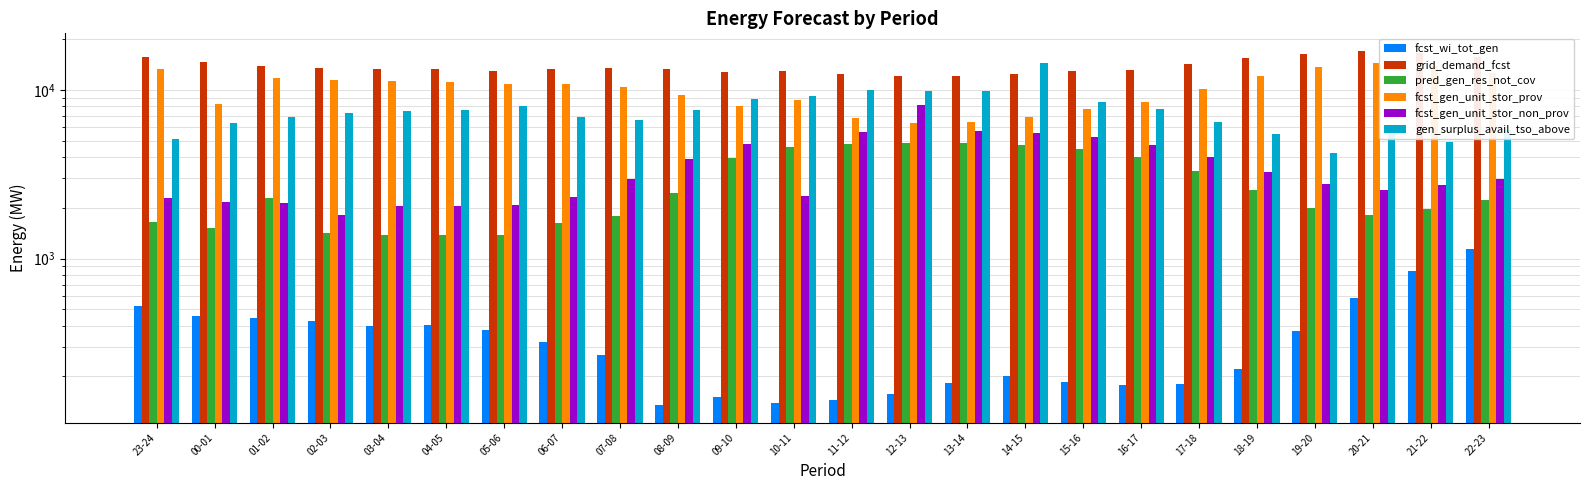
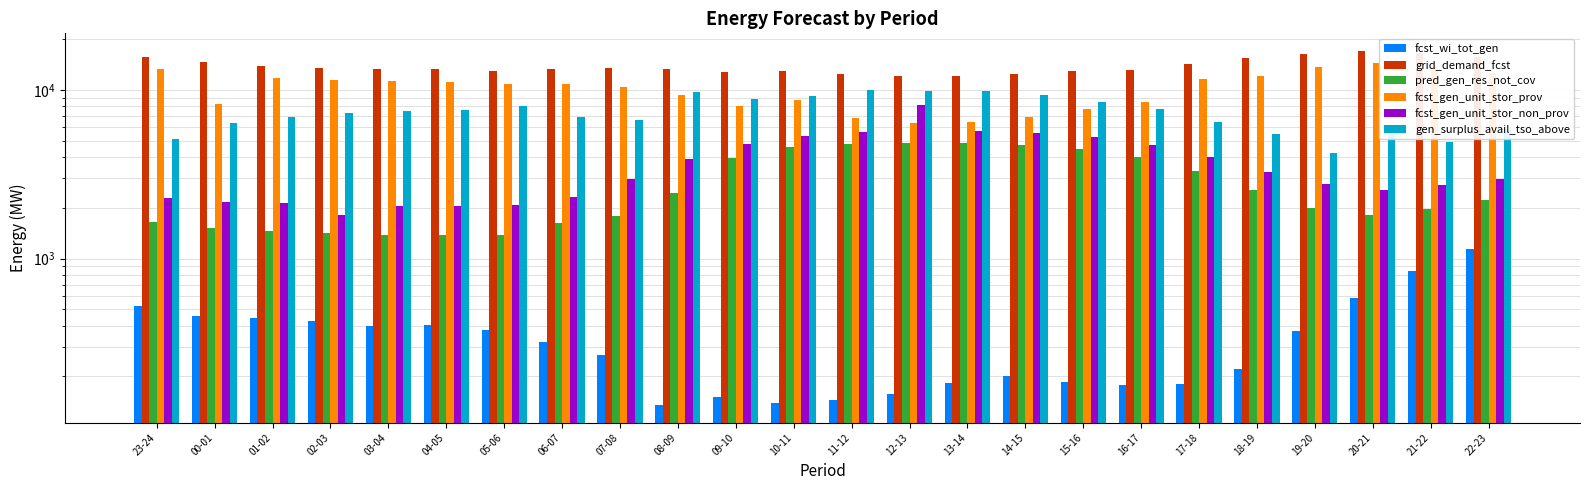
  {
    "fcst_wi_tot_gen": {
      "23-24": 530,
      "00-01": 460,
      "01-02": 440,
      "02-03": 430,
      "03-04": 400,
      "04-05": 400,
      "05-06": 380,
      "06-07": 320,
      "07-08": 270,
      "08-09": 140,
      "09-10": 150,
      "10-11": 140,
      "11-12": 150,
      "12-13": 160,
      "13-14": 180,
      "14-15": 200,
      "15-16": 190,
      "16-17": 180,
      "17-18": 180,
      "18-19": 220,
      "19-20": 370,
      "20-21": 590,
      "21-22": 800,
      "22-23": 1100
    },
    "grid_demand_fcst": {
      "23-24": 16000,
      "00-01": 15000,
      "01-02": 14000,
      "02-03": 14000,
      "03-04": 13000,
      "04-05": 13000,
      "05-06": 13000,
      "06-07": 13000,
      "07-08": 13000,
      "08-09": 13000,
      "09-10": 13000,
      "10-11": 13000,
      "11-12": 13000,
      "12-13": 12000,
      "13-14": 12000,
      "14-15": 12000,
      "15-16": 13000,
      "16-17": 13000,
      "17-18": 14000,
      "18-19": 15000,
      "19-20": 16000,
      "20-21": 17000
    },
    "pred_gen_res_not_cov": {
      "23-24": 1700,
      "00-01": 1500,
-     "01-02": 2300,
+     "01-02": 1500,
      "02-03": 1400,
      "03-04": 1400,
      "04-05": 1400,
      "05-06": 1400,
      "06-07": 1600,
      "07-08": 1800,
      "08-09": 2400,
      "09-10": 4000,
      "10-11": 4600,
      "11-12": 4800,
      "12-13": 4900,
      "13-14": 4800,
      "14-15": 4700,
      "15-16": 4500,
      "16-17": 4000,
      "17-18": 3300,
      "18-19": 2500,
      "19-20": 2000,
      "20-21": 1800,
      "21-22": 2000,
      "22-23": 2200
    },
    "fcst_gen_unit_stor_prov": {
      "23-24": 13000,
      "00-01": 8000,
      "01-02": 12000,
      "02-03": 11000,
      "03-04": 11000,
      "04-05": 11000,
      "05-06": 11000,
      "06-07": 11000,
      "07-08": 10000,
      "08-09": 9000,
      "09-10": 8000,
      "10-11": 9000,
      "11-12": 6800,
      "12-13": 6400,
      "13-14": 6400,
      "14-15": 6900,
      "15-16": 8000,
      "16-17": 8000,
-     "17-18": 10000,
+     "17-18": 12000,
      "18-19": 12000,
      "19-20": 14000,
      "20-21": 14000
    },
    "fcst_gen_unit_stor_non_prov": {
      "23-24": 2300,
      "00-01": 2200,
      "01-02": 2100,
      "02-03": 1800,
      "03-04": 2100,
      "04-05": 2100,
      "05-06": 2100,
      "06-07": 2300,
      "07-08": 3000,
      "08-09": 3900,
      "09-10": 4800,
-     "10-11": 2400,
+     "10-11": 5400,
      "11-12": 5600,
      "12-13": 8000,
      "13-14": 5700,
      "14-15": 5500,
      "15-16": 5200,
      "16-17": 4700,
      "17-18": 4000,
      "18-19": 3300,
      "19-20": 2800,
      "20-21": 2500,
      "21-22": 2700,
      "22-23": 3000
    },
    "gen_surplus_avail_tso_above": {
      "23-24": 5100,
      "00-01": 6300,
      "01-02": 6900,
      "02-03": 7300,
      "03-04": 7000,
      "04-05": 8000,
      "05-06": 8000,
      "06-07": 6900,
      "07-08": 6700,
-     "08-09": 8000,
+     "08-09": 10000,
      "09-10": 9000,
      "10-11": 9000,
      "11-12": 10000,
      "12-13": 10000,
      "13-14": 10000,
-     "14-15": 14000,
+     "14-15": 9000,
      "15-16": 8000,
      "16-17": 8000,
      "17-18": 6400,
      "18-19": 5500,
      "19-20": 4200,
      "21-22": 4900
    }
  }
